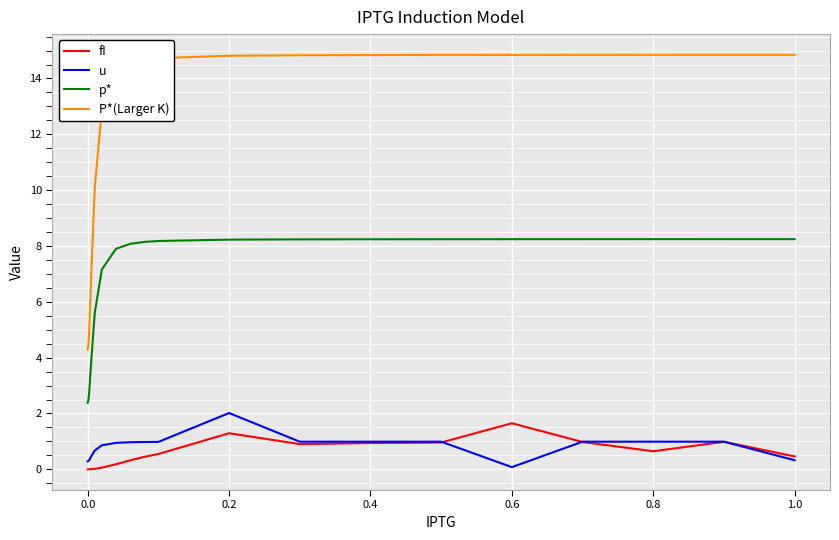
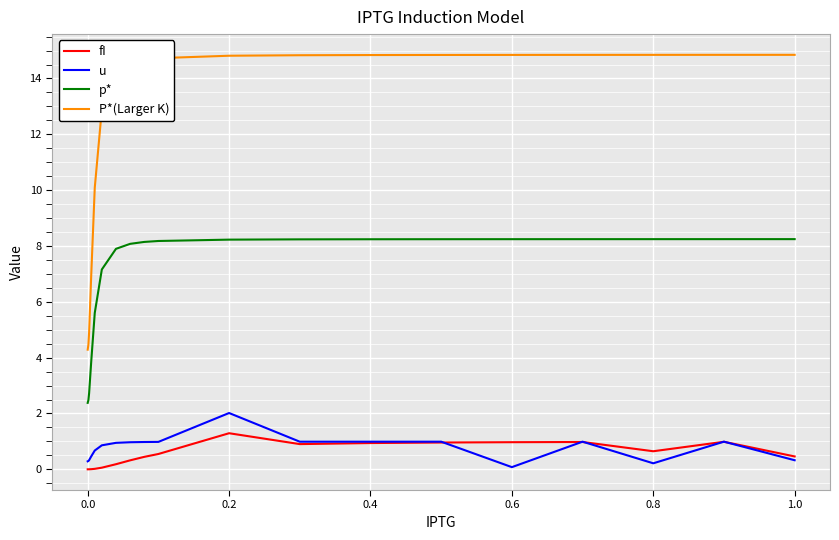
  {
    "fI": {
      "0.0": 0.0,
      "0.2": 1.3,
-     "0.6": 1.7,
+     "0.6": 1.0,
      "0.8": 0.6,
      "1.0": 0.5
    },
    "u": {
      "0.0": 0.3,
      "0.2": 2.0,
      "0.6": 0.1,
-     "0.8": 1.0,
+     "0.8": 0.2,
      "1.0": 0.3
    },
    "p*": {
      "0.0": 2.4,
      "0.2": 8.2,
      "0.4": 8.2,
      "0.6": 8.2,
      "0.8": 8.2,
      "1.0": 8.2
    },
    "P*(Larger K)": {
      "0.0": 4.3,
      "0.2": 14.8,
      "0.4": 14.8,
      "0.6": 14.8,
      "0.8": 14.8,
      "1.0": 14.8
    }
  }
